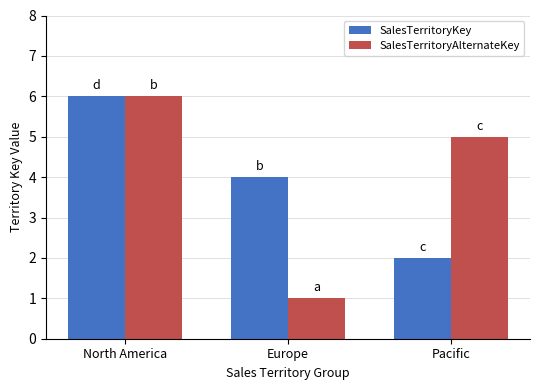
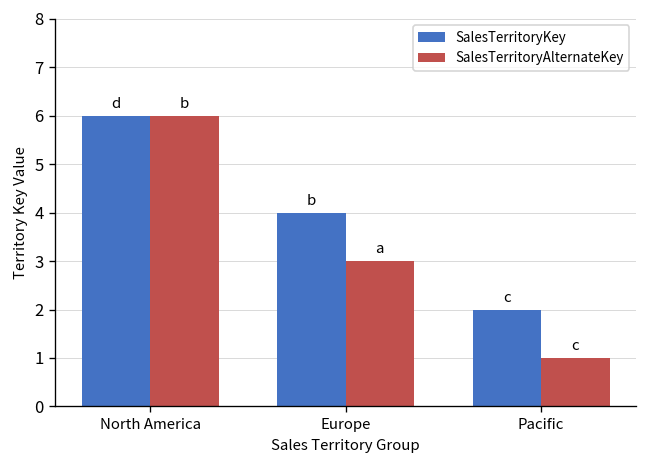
  {
    "SalesTerritoryKey": {
      "North America": 6,
      "Europe": 4,
      "Pacific": 2
    },
    "SalesTerritoryAlternateKey": {
      "North America": 6,
-     "Europe": 1,
-     "Pacific": 5
+     "Europe": 3,
+     "Pacific": 1
    }
  }
